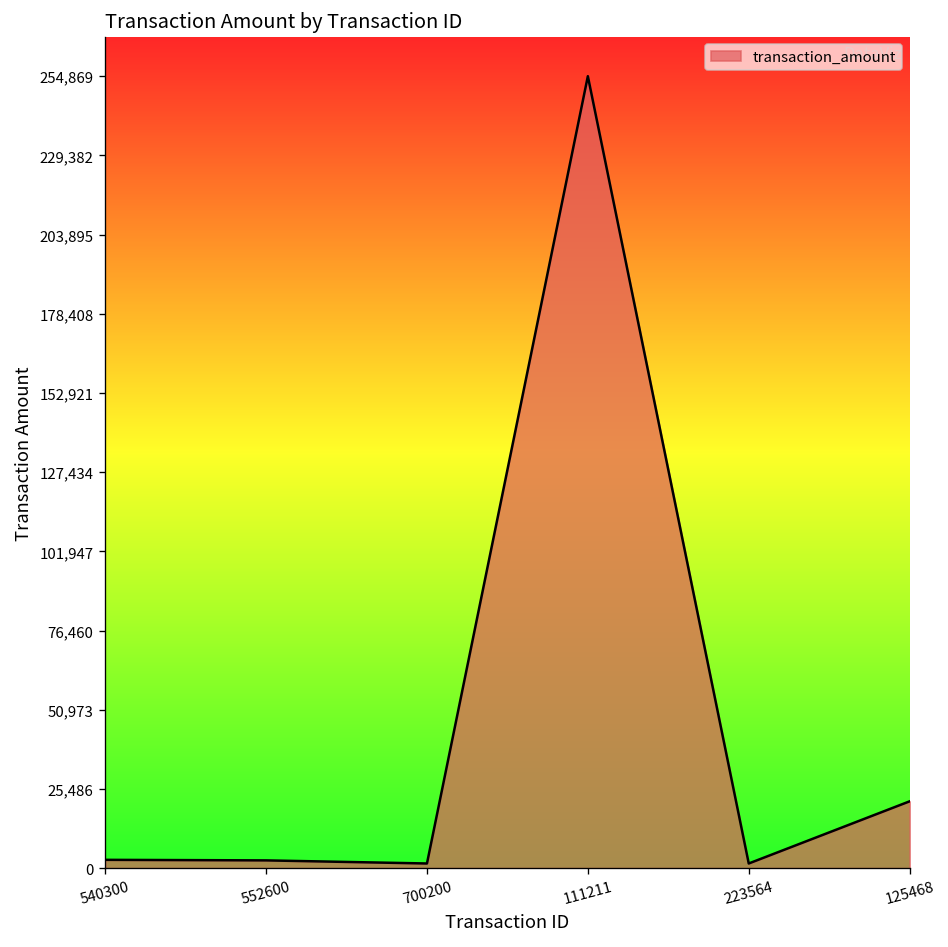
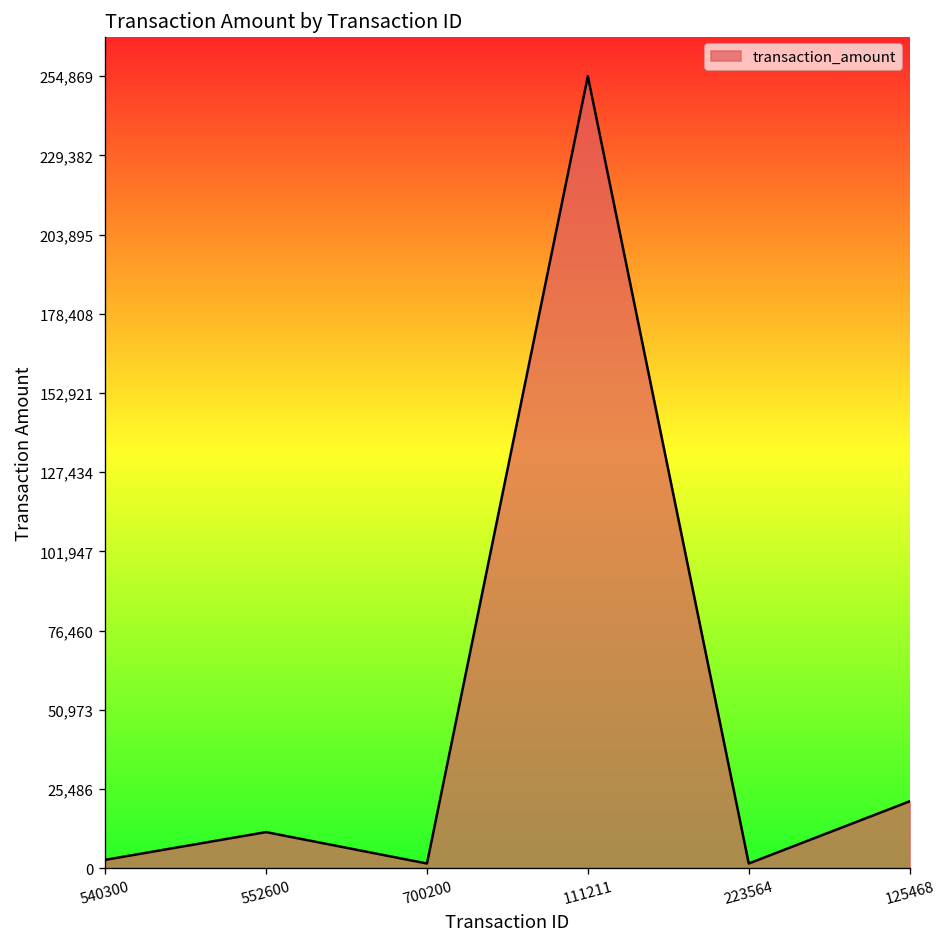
  {
    "540300": "3,000",
-   "552600": "3,000",
+   "552600": "12,000",
    "700200": "2,000",
    "111211": "255,000",
    "223564": "2,000",
    "125468": "22,000"
  }
